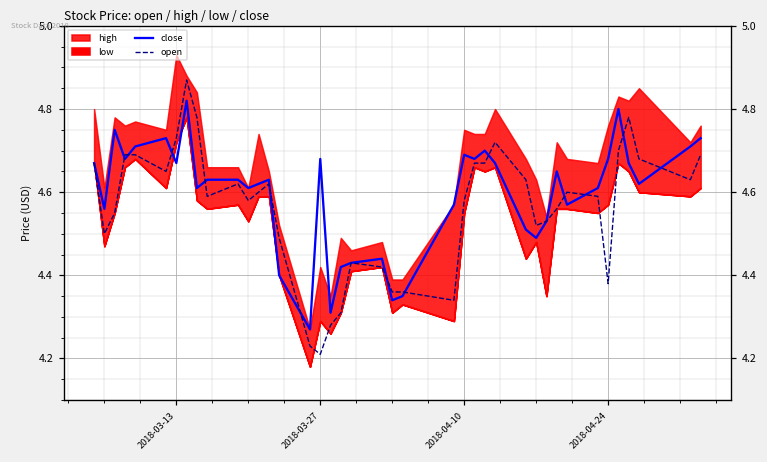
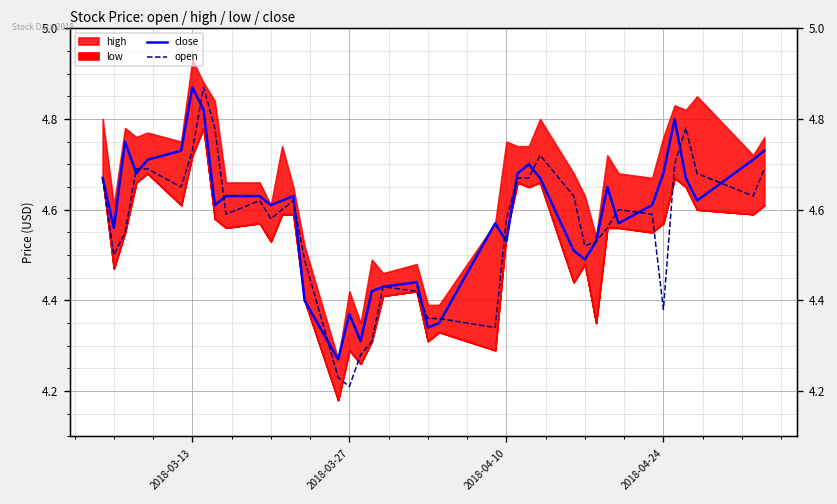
  {
    "close": {
-     "2018-03-13": 4.67,
-     "2018-03-27": 4.68,
-     "2018-04-10": 4.69,
+     "2018-03-13": 4.87,
+     "2018-03-27": 4.37,
+     "2018-04-10": 4.53,
      "2018-04-24": 4.68
    },
    "open": {
      "2018-03-13": 4.73,
      "2018-03-27": 4.21,
      "2018-04-10": 4.58,
      "2018-04-24": 4.38
    }
  }
